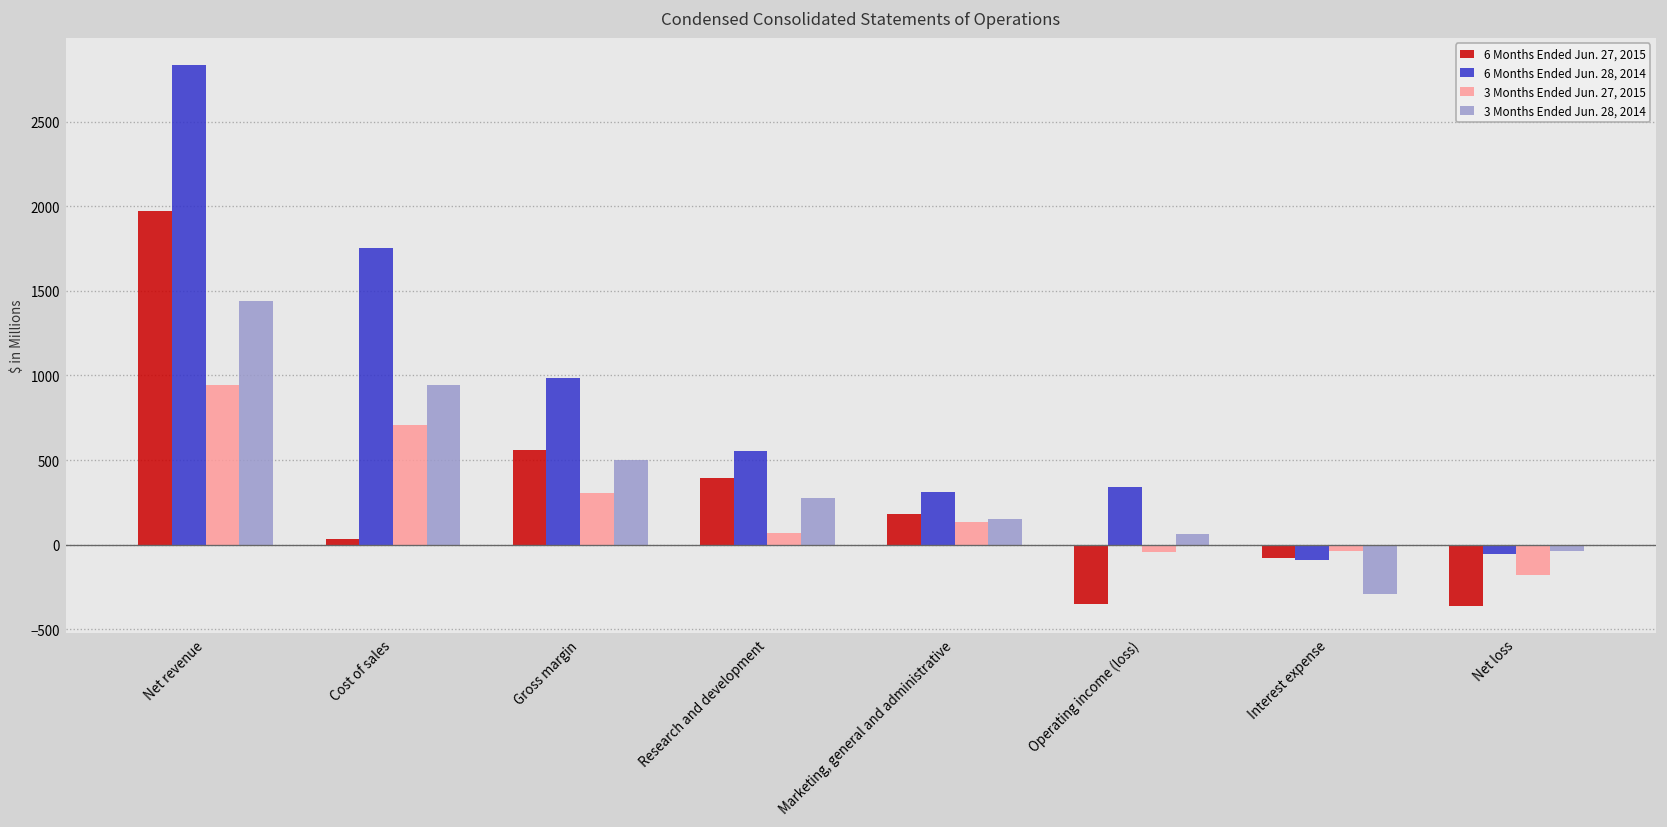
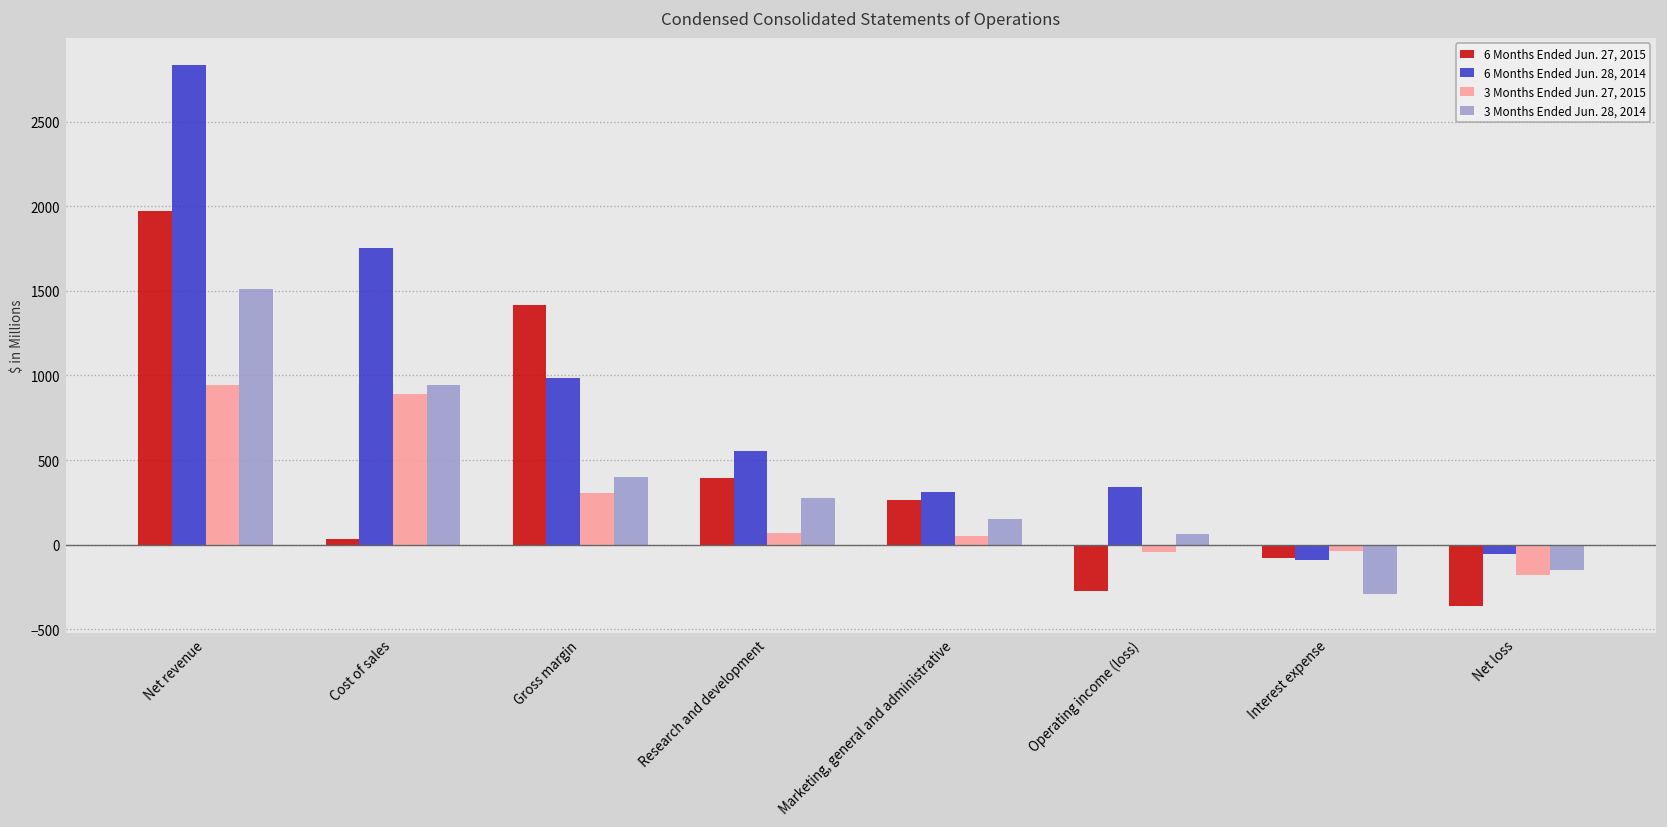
  {
    "6 Months Ended Jun. 27, 2015": {
      "Net revenue": 1970,
      "Cost of sales": 30,
-     "Gross margin": 560,
+     "Gross margin": 1410,
      "Research and development": 390,
-     "Marketing, general and administrative": 180,
-     "Operating income (loss)": -350,
+     "Marketing, general and administrative": 270,
+     "Operating income (loss)": -270,
      "Interest expense": -80,
      "Net loss": -360
    },
    "6 Months Ended Jun. 28, 2014": {
      "Net revenue": 2840,
      "Cost of sales": 1750,
      "Gross margin": 990,
      "Research and development": 560,
      "Marketing, general and administrative": 310,
      "Operating income (loss)": 340,
      "Interest expense": -90,
      "Net loss": -60
    },
    "3 Months Ended Jun. 27, 2015": {
      "Net revenue": 940,
-     "Cost of sales": 710,
+     "Cost of sales": 890,
      "Gross margin": 310,
      "Research and development": 70,
-     "Marketing, general and administrative": 130,
+     "Marketing, general and administrative": 50,
      "Operating income (loss)": -50,
      "Interest expense": -40,
      "Net loss": -180
    },
    "3 Months Ended Jun. 28, 2014": {
-     "Net revenue": 1440,
+     "Net revenue": 1510,
      "Cost of sales": 940,
-     "Gross margin": 500,
+     "Gross margin": 400,
      "Research and development": 280,
      "Marketing, general and administrative": 150,
      "Operating income (loss)": 60,
      "Interest expense": -290,
-     "Net loss": -40
+     "Net loss": -150
    }
  }
